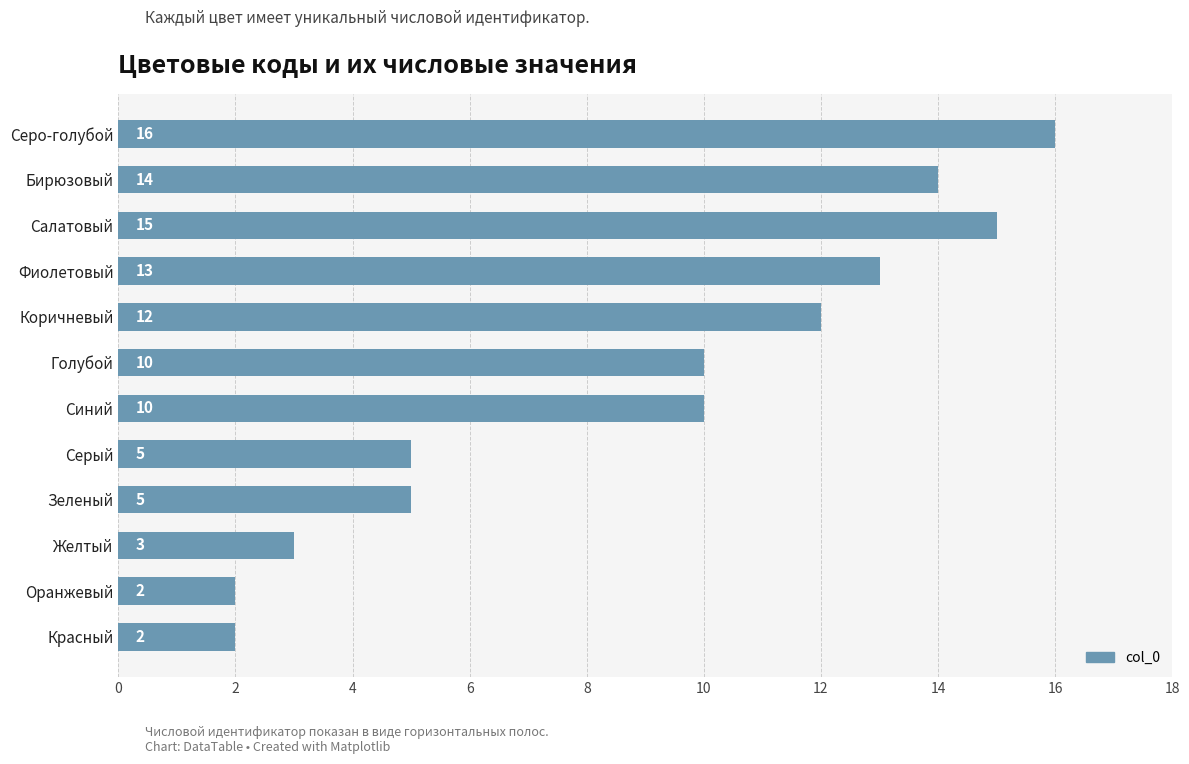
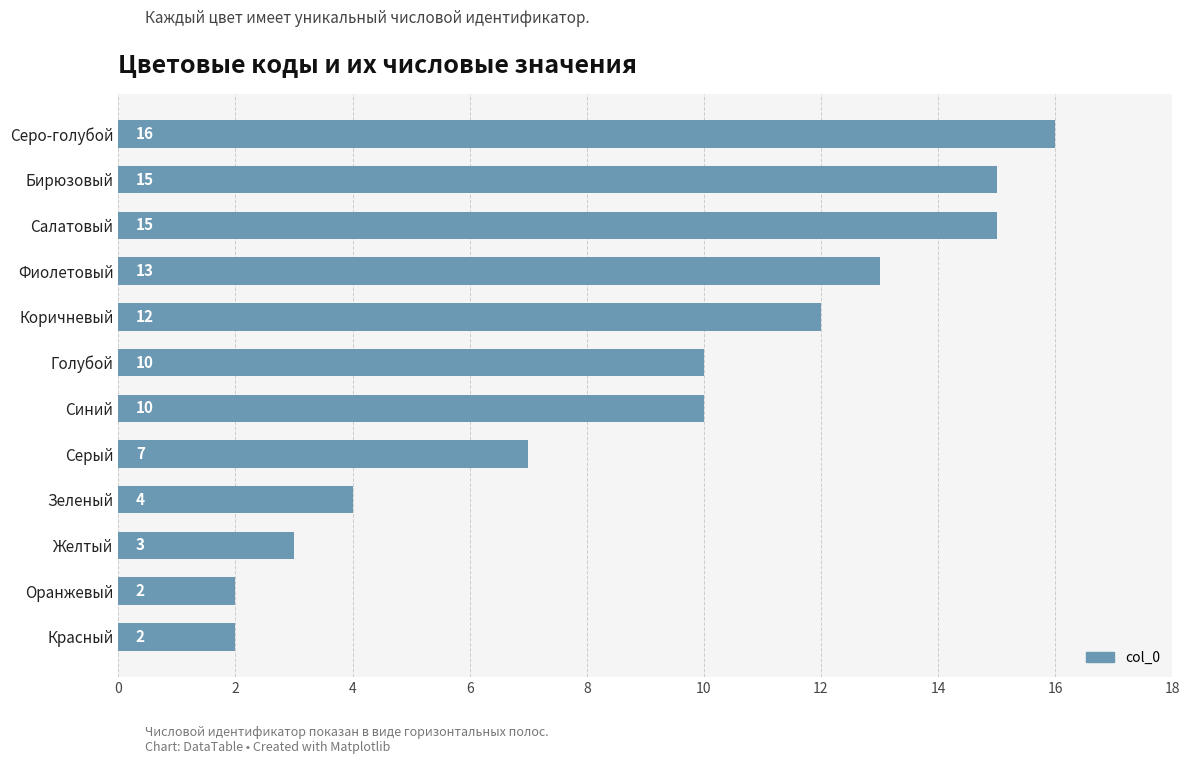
  {
    "Серо-голубой": 16,
-   "Бирюзовый": 14,
+   "Бирюзовый": 15,
    "Салатовый": 15,
    "Фиолетовый": 13,
    "Коричневый": 12,
    "Голубой": 10,
    "Синий": 10,
-   "Серый": 5,
-   "Зеленый": 5,
+   "Серый": 7,
+   "Зеленый": 4,
    "Желтый": 3,
    "Оранжевый": 2,
    "Красный": 2
  }
